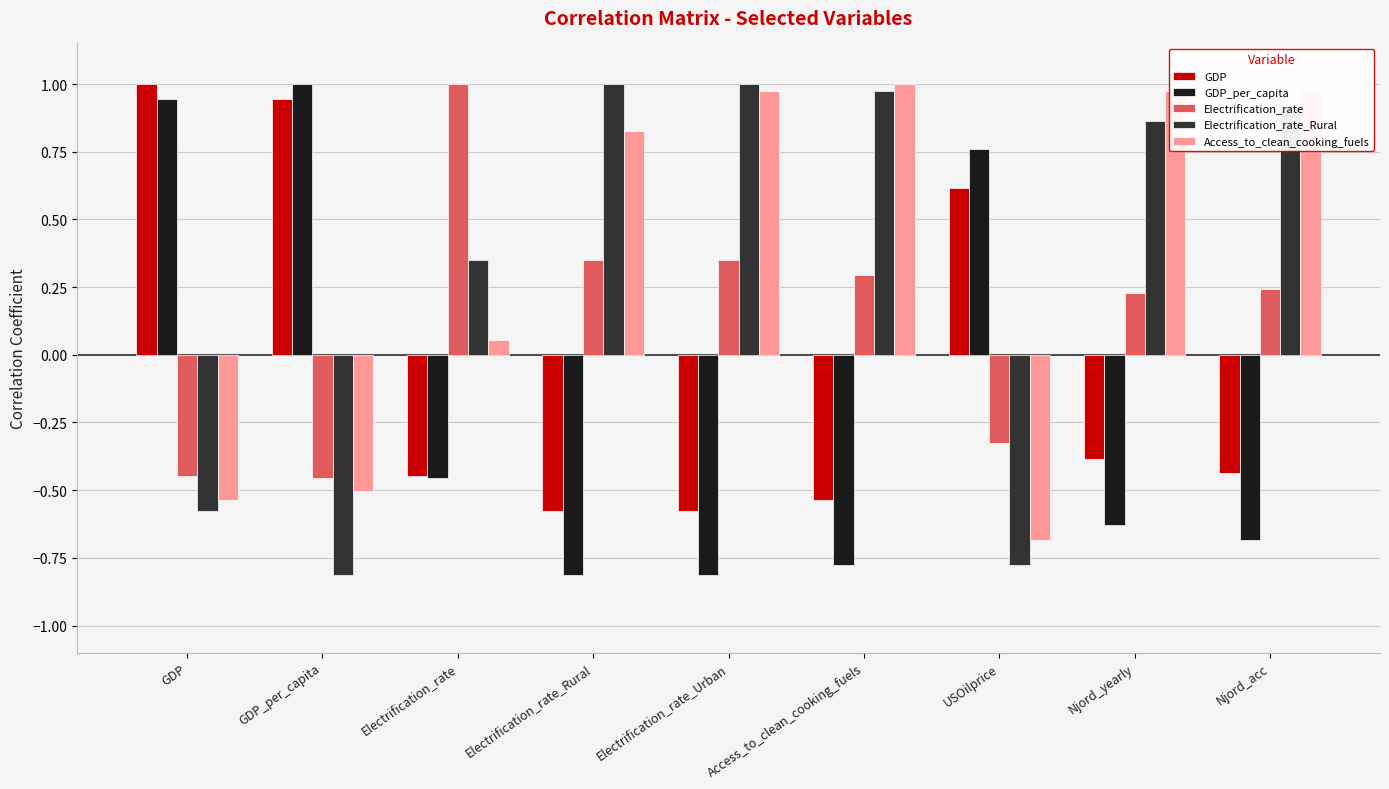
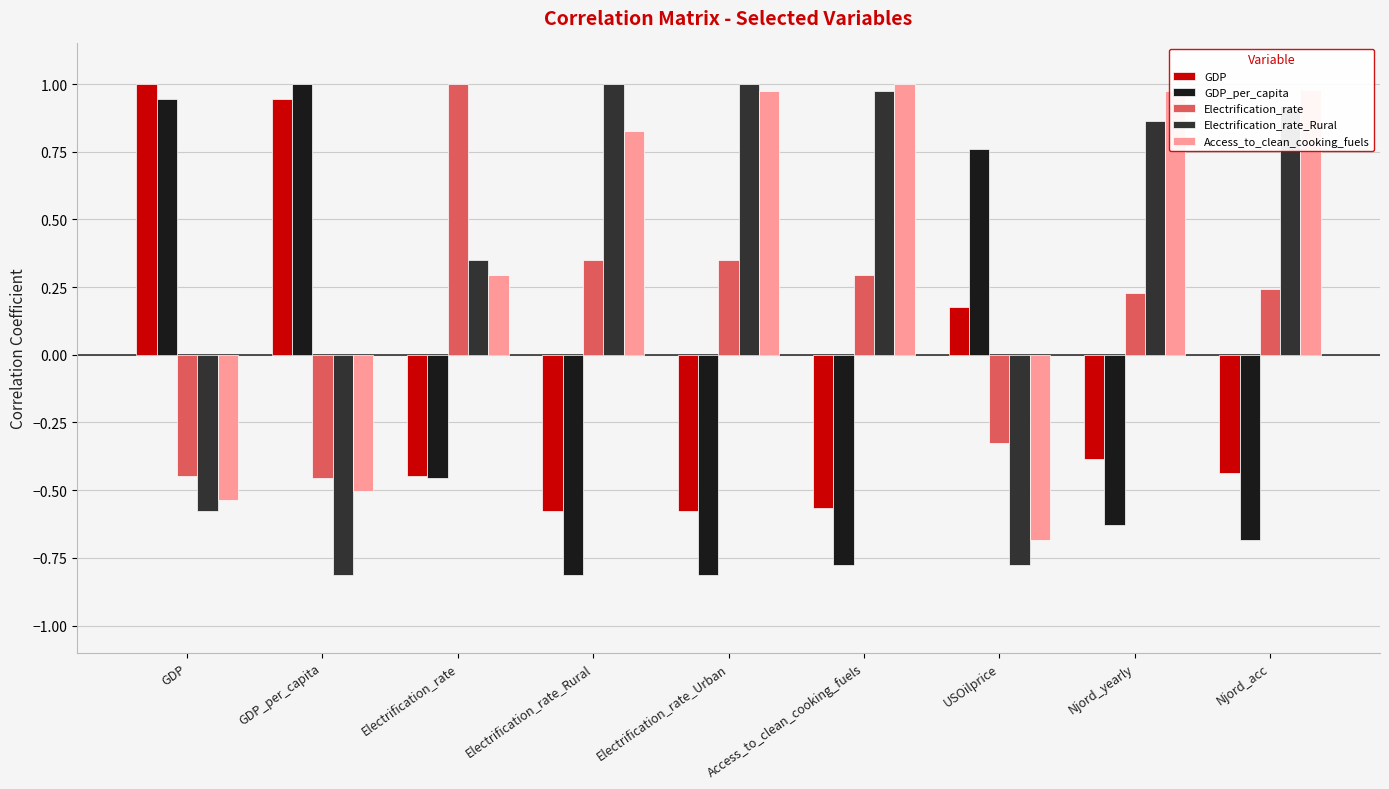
  {
    "GDP": {
      "GDP": 1.00,
      "GDP_per_capita": 0.94,
      "Electrification_rate": -0.45,
      "Electrification_rate_Rural": -0.58,
      "Electrification_rate_Urban": -0.58,
-     "Access_to_clean_cooking_fuels": -0.54,
-     "USOilprice": 0.62,
+     "Access_to_clean_cooking_fuels": -0.57,
+     "USOilprice": 0.18,
      "Njord_yearly": -0.39,
      "Njord_acc": -0.44
    },
    "Electrification_rate": {
      "GDP": -0.45,
      "GDP_per_capita": -0.46,
      "Electrification_rate": 1.00,
      "Electrification_rate_Rural": 0.35,
      "Electrification_rate_Urban": 0.35,
      "Access_to_clean_cooking_fuels": 0.29,
      "USOilprice": -0.32,
      "Njord_yearly": 0.23,
      "Njord_acc": 0.24
    },
    "Access_to_clean_cooking_fuels": {
      "GDP": -0.54,
      "GDP_per_capita": -0.50,
-     "Electrification_rate": 0.05,
+     "Electrification_rate": 0.29,
      "Electrification_rate_Rural": 0.82,
      "Electrification_rate_Urban": 0.98,
      "Access_to_clean_cooking_fuels": 1.00,
      "USOilprice": -0.68
    }
  }
